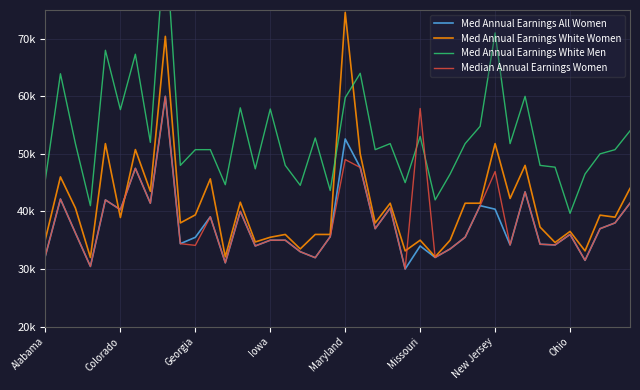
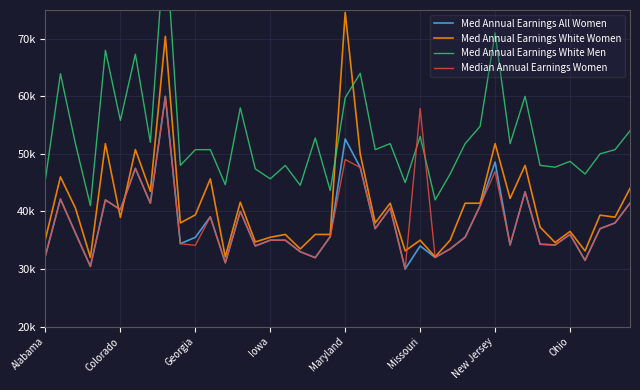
  {
    "Med Annual Earnings All Women": {
      "Georgia": 36000,
      "Maryland": 53000,
      "Missouri": 34000,
-     "New Jersey": 40000
+     "New Jersey": 49000
    },
    "Med Annual Earnings White Women": {
      "Alabama": 35000,
      "Colorado": 39000,
      "Georgia": 39000,
      "Iowa": 36000,
      "Maryland": 75000,
      "Missouri": 35000,
      "New Jersey": 52000,
      "Ohio": 37000
    },
    "Med Annual Earnings White Men": {
      "Alabama": 46000,
-     "Colorado": 58000,
+     "Colorado": 56000,
      "Georgia": 51000,
-     "Iowa": 58000,
+     "Iowa": 46000,
      "Maryland": 60000,
      "Missouri": 53000,
-     "Ohio": 40000
+     "Ohio": 49000
    },
    "Median Annual Earnings Women": {
      "Georgia": 34000,
      "Maryland": 49000,
      "Missouri": 58000,
      "New Jersey": 47000
    }
  }
